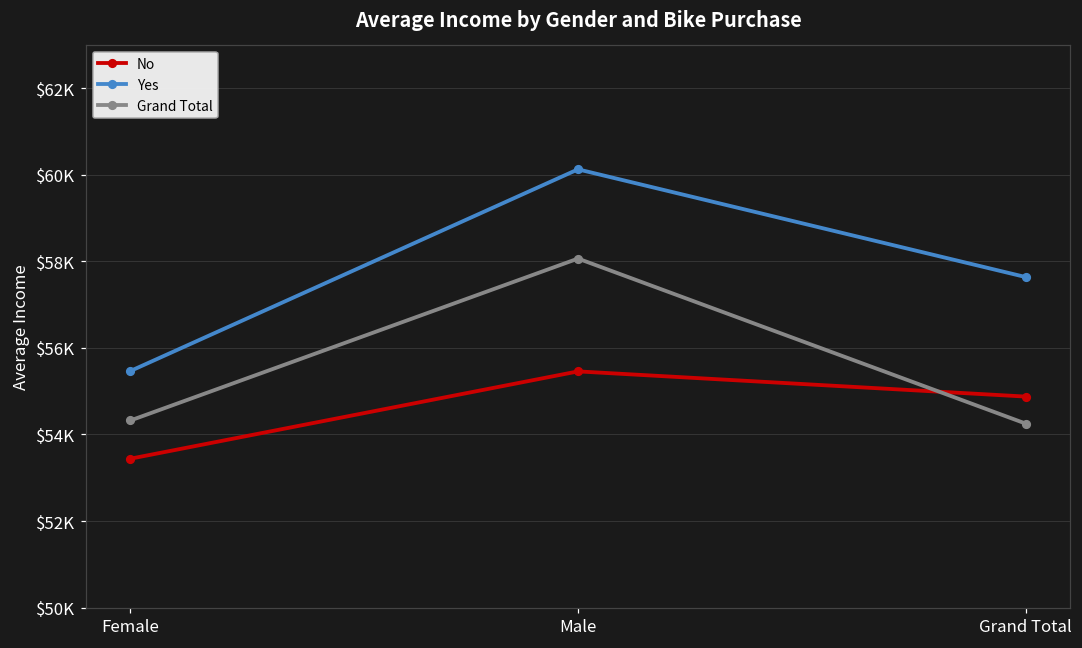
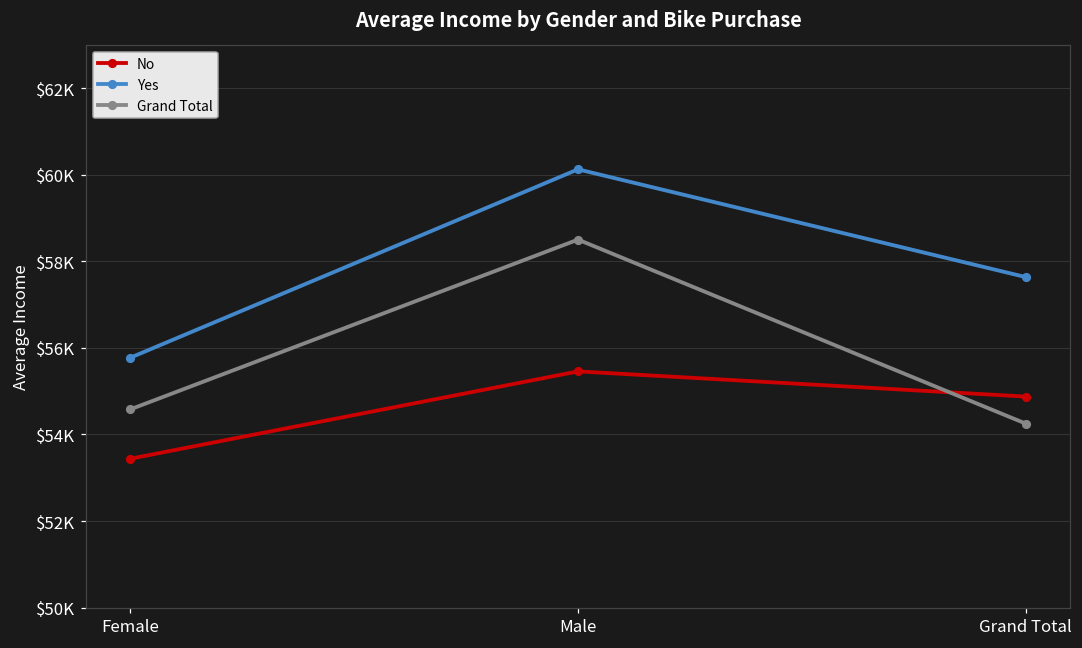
  {
    "No": {
      "Female": "$53400",
      "Male": "$55500",
      "Grand Total": "$54900"
    },
    "Yes": {
-     "Female": "$55500",
+     "Female": "$55800",
      "Male": "$60100",
      "Grand Total": "$57600"
    },
    "Grand Total": {
-     "Female": "$54300",
-     "Male": "$58100",
+     "Female": "$54600",
+     "Male": "$58500",
      "Grand Total": "$54300"
    }
  }
